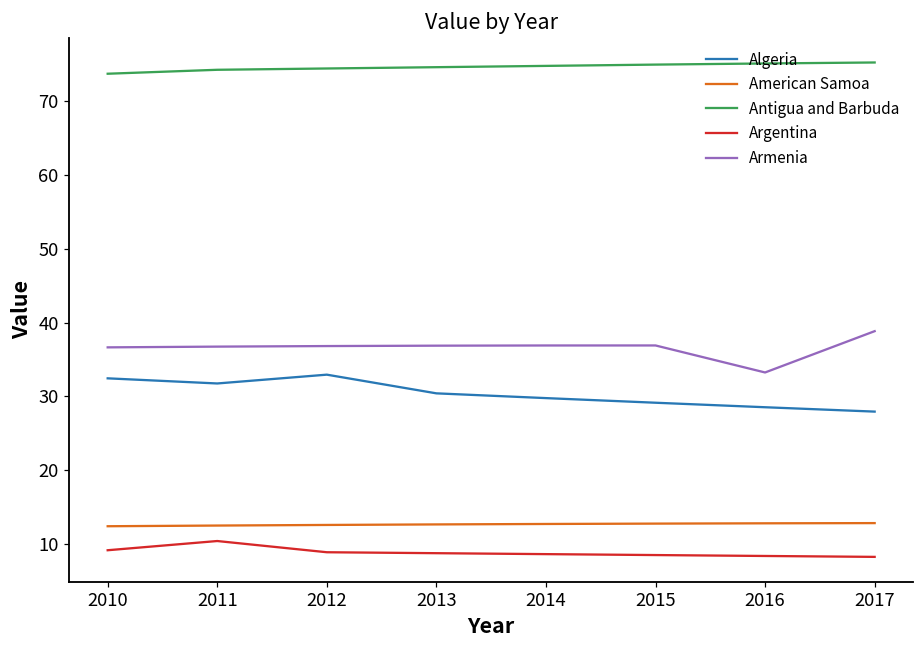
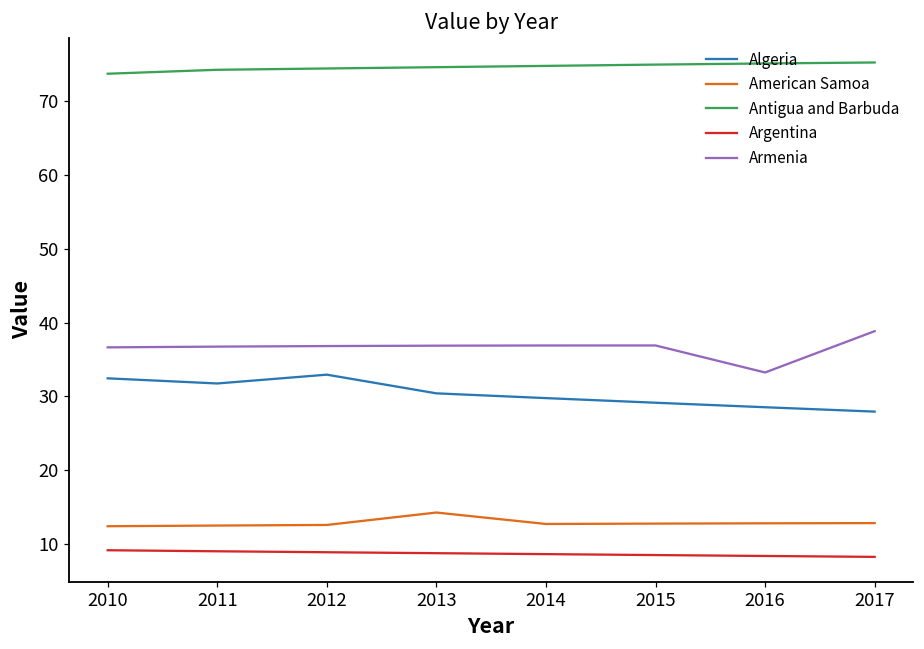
  {
    "Algeria": {
      "2010": 32,
      "2011": 32,
      "2012": 33,
      "2013": 30,
      "2014": 30,
      "2015": 29,
      "2016": 29,
      "2017": 28
    },
    "American Samoa": {
      "2010": 12,
      "2011": 12,
      "2012": 13,
-     "2013": 13,
+     "2013": 14,
      "2014": 13,
      "2015": 13,
      "2016": 13,
      "2017": 13
    },
    "Antigua and Barbuda": {
      "2010": 74,
      "2011": 74,
      "2012": 74,
      "2013": 75,
      "2014": 75,
      "2015": 75,
      "2016": 75,
      "2017": 75
    },
    "Argentina": {
      "2010": 9,
-     "2011": 10,
+     "2011": 9,
      "2012": 9,
      "2013": 9,
      "2014": 9,
      "2015": 8,
      "2016": 8,
      "2017": 8
    },
    "Armenia": {
      "2010": 37,
      "2011": 37,
      "2012": 37,
      "2013": 37,
      "2014": 37,
      "2015": 37,
      "2016": 33,
      "2017": 39
    }
  }
